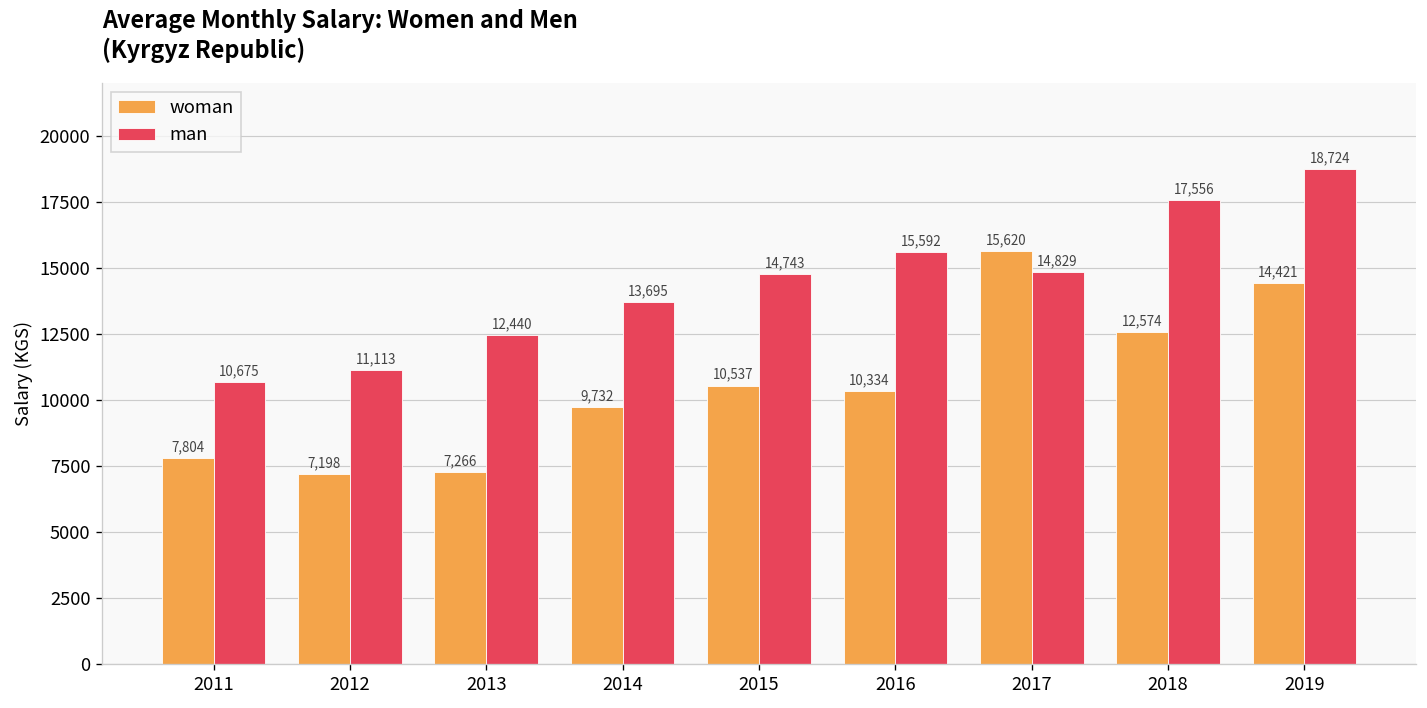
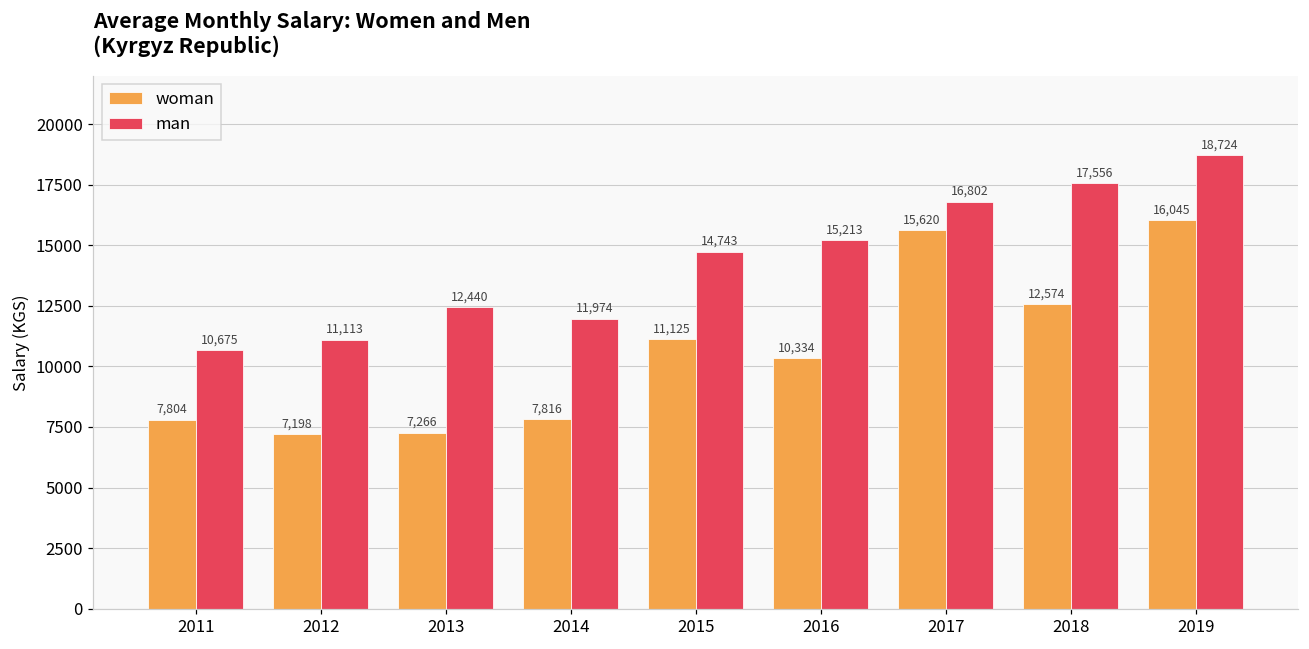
  {
    "woman": {
      "2011": "7,804",
      "2012": "7,198",
      "2013": "7,266",
-     "2014": "9,732",
-     "2015": "10,537",
+     "2014": "7,816",
+     "2015": "11,125",
      "2016": "10,334",
      "2017": "15,620",
      "2018": "12,574",
-     "2019": "14,421"
+     "2019": "16,045"
    },
    "man": {
      "2011": "10,675",
      "2012": "11,113",
      "2013": "12,440",
-     "2014": "13,695",
+     "2014": "11,974",
      "2015": "14,743",
-     "2016": "15,592",
-     "2017": "14,829",
+     "2016": "15,213",
+     "2017": "16,802",
      "2018": "17,556",
      "2019": "18,724"
    }
  }
